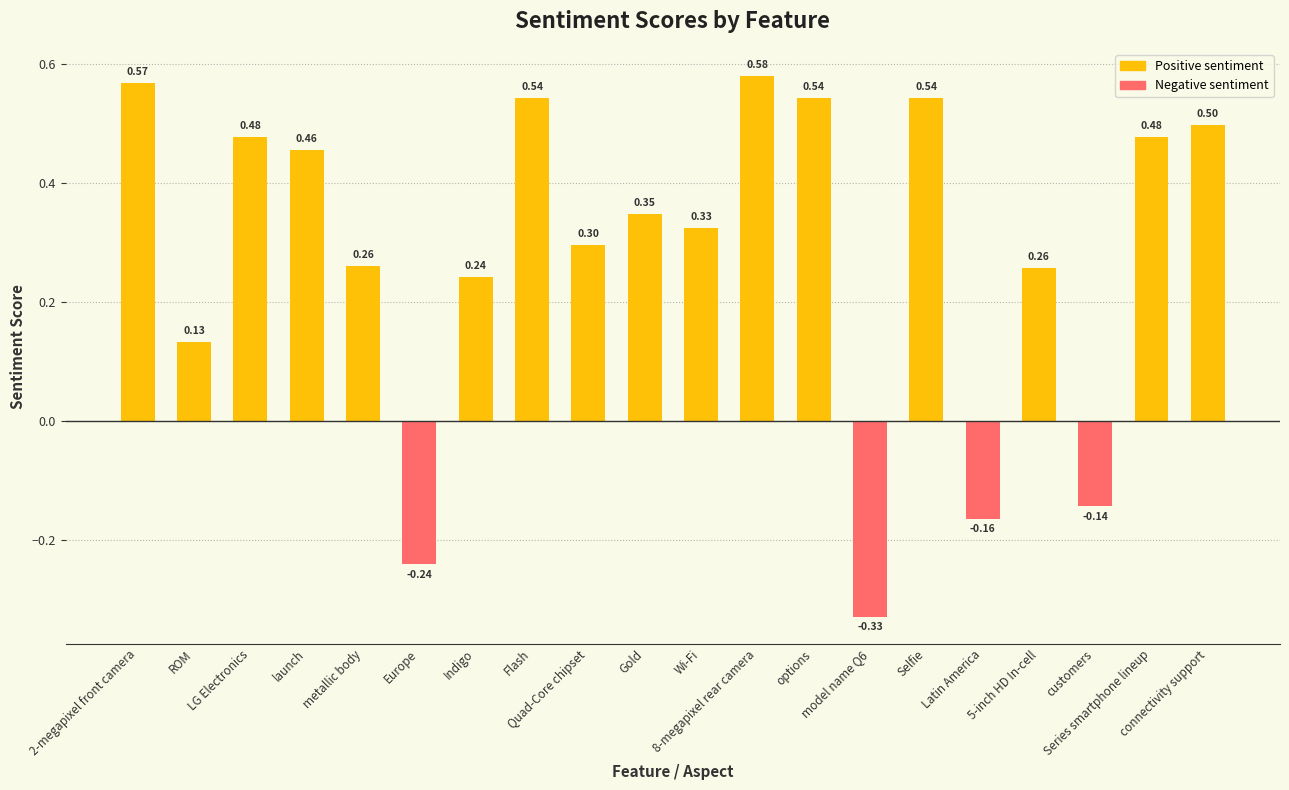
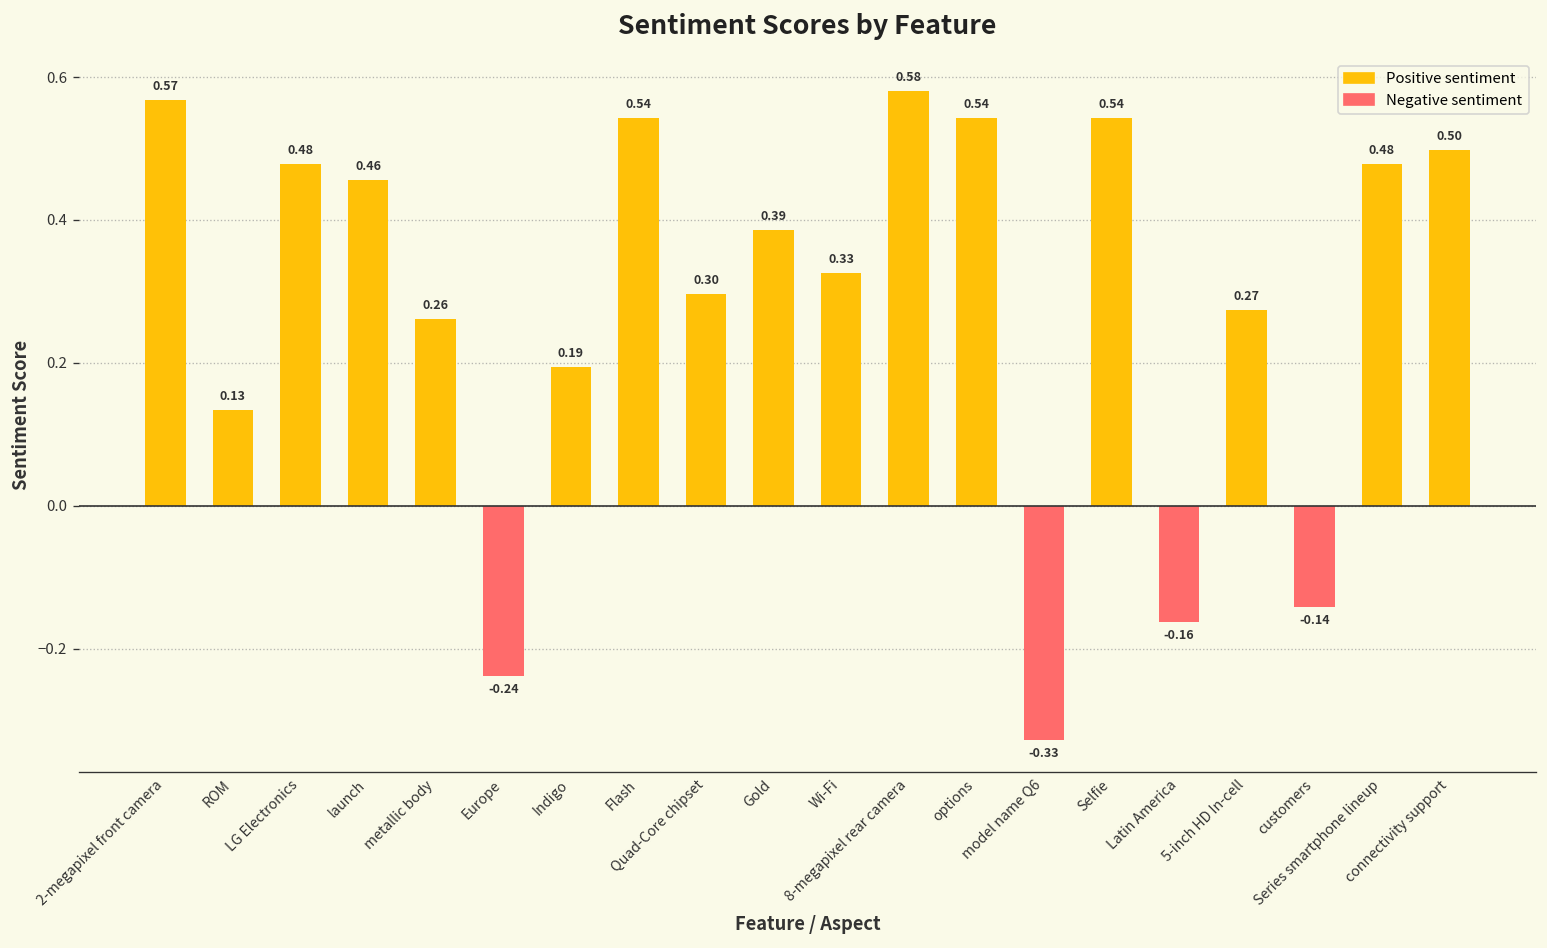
  {
    "2-megapixel front camera": 0.57,
    "ROM": 0.13,
    "LG Electronics": 0.48,
    "launch": 0.46,
    "metallic body": 0.26,
    "Europe": -0.24,
-   "Indigo": 0.24,
+   "Indigo": 0.19,
    "Flash": 0.54,
    "Quad-Core chipset": 0.30,
-   "Gold": 0.35,
+   "Gold": 0.39,
    "Wi-Fi": 0.33,
    "8-megapixel rear camera": 0.58,
    "options": 0.54,
    "model name Q6": -0.33,
    "Selfie": 0.54,
    "Latin America": -0.16,
-   "5-inch HD In-cell": 0.26,
+   "5-inch HD In-cell": 0.27,
    "customers": -0.14,
    "Series smartphone lineup": 0.48,
    "connectivity support": 0.50
  }
